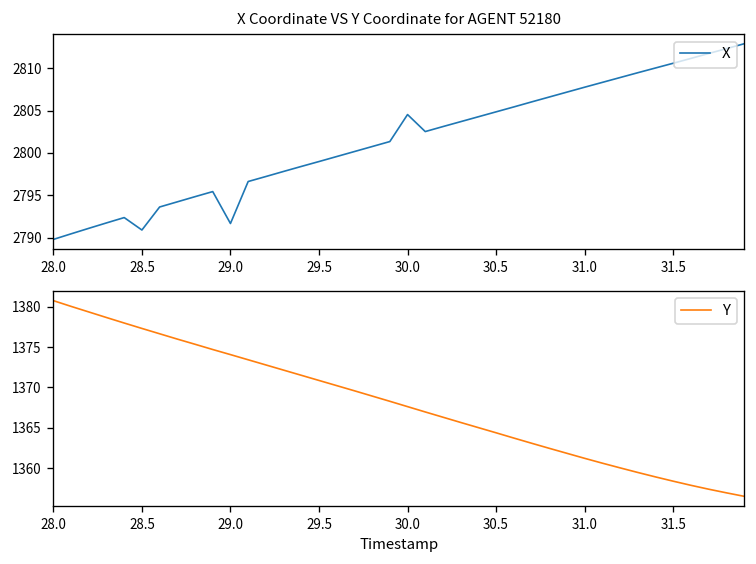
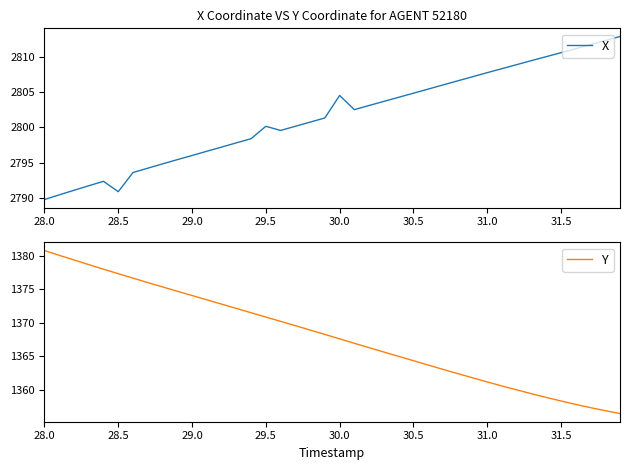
  {
    "X Coordinate VS Y Coordinate for AGENT 52180": {
      "28.0": 2790,
      "28.5": 2791,
-     "29.0": 2792,
-     "29.5": 2799,
+     "29.0": 2796,
+     "29.5": 2800,
      "30.0": 2805,
      "30.5": 2805,
      "31.0": 2808,
      "31.5": 2811
    }
  }
